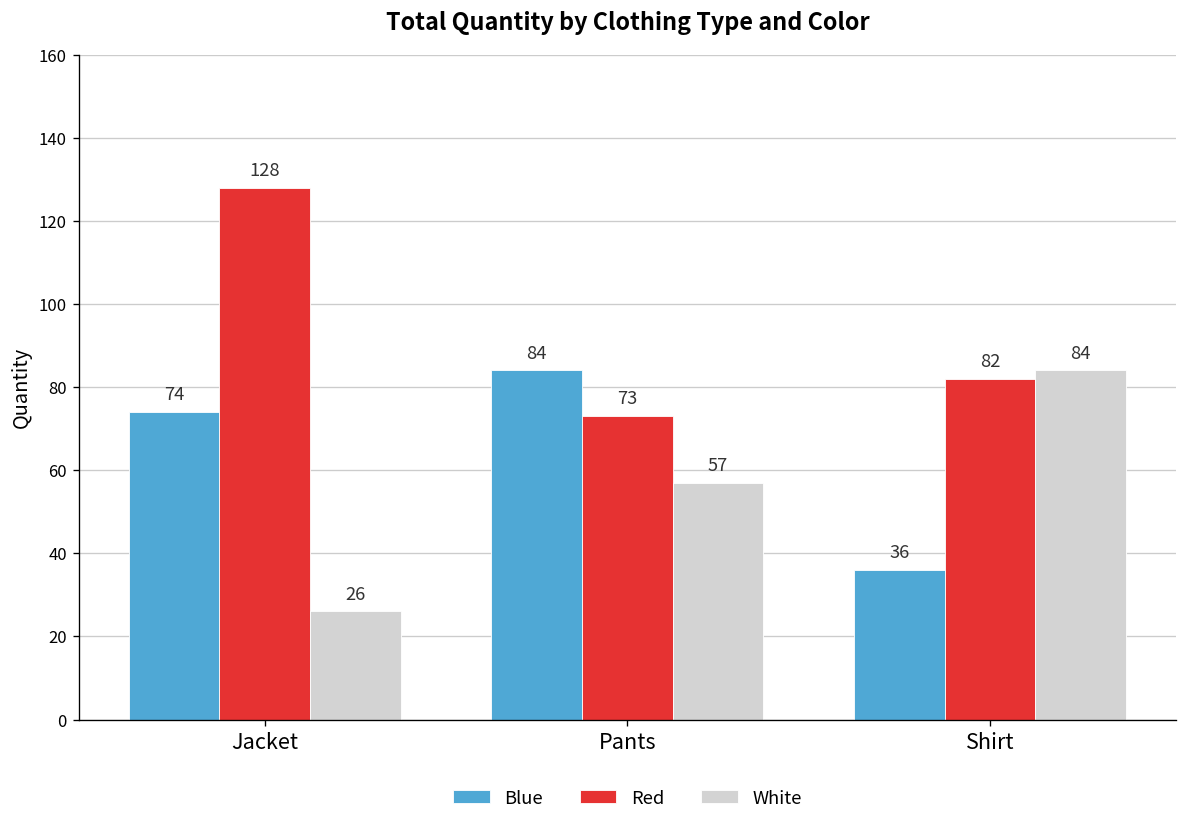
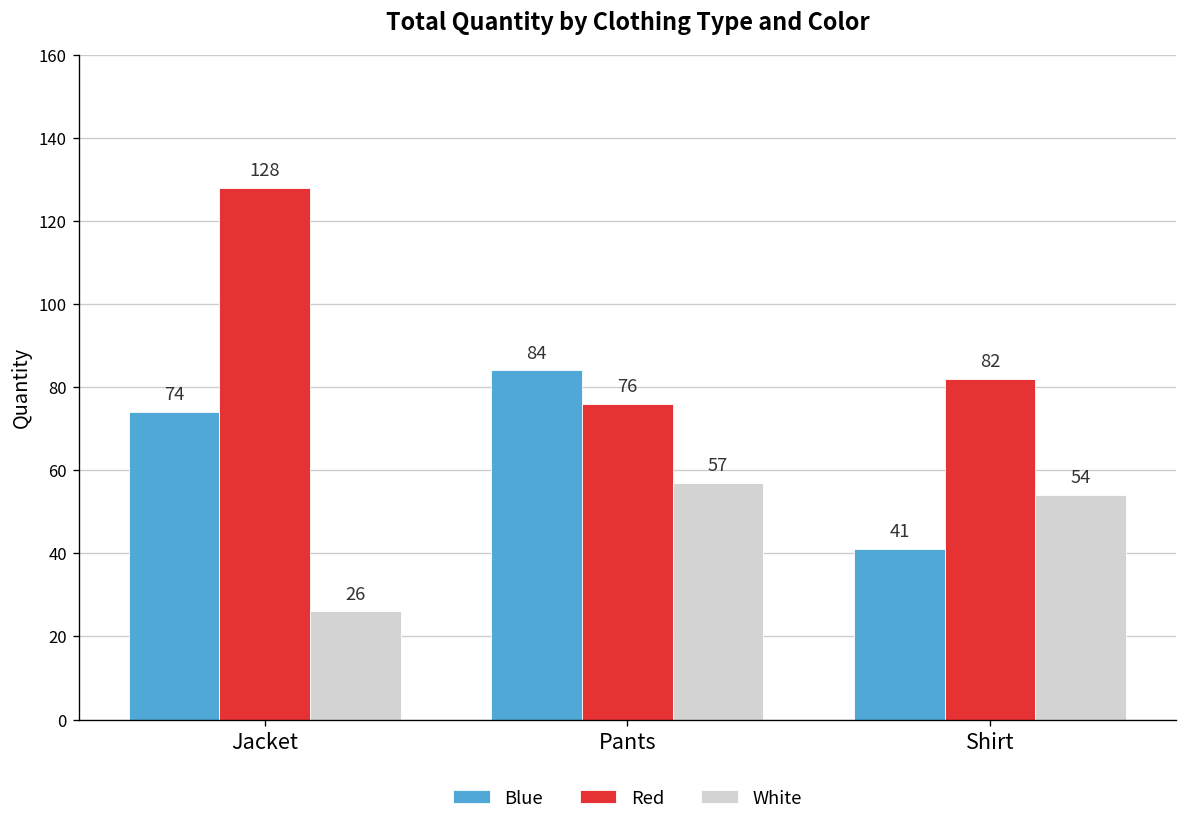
  {
    "Blue": {
      "Jacket": 74,
      "Pants": 84,
-     "Shirt": 36
+     "Shirt": 41
    },
    "Red": {
      "Jacket": 128,
-     "Pants": 73,
+     "Pants": 76,
      "Shirt": 82
    },
    "White": {
      "Jacket": 26,
      "Pants": 57,
-     "Shirt": 84
+     "Shirt": 54
    }
  }
